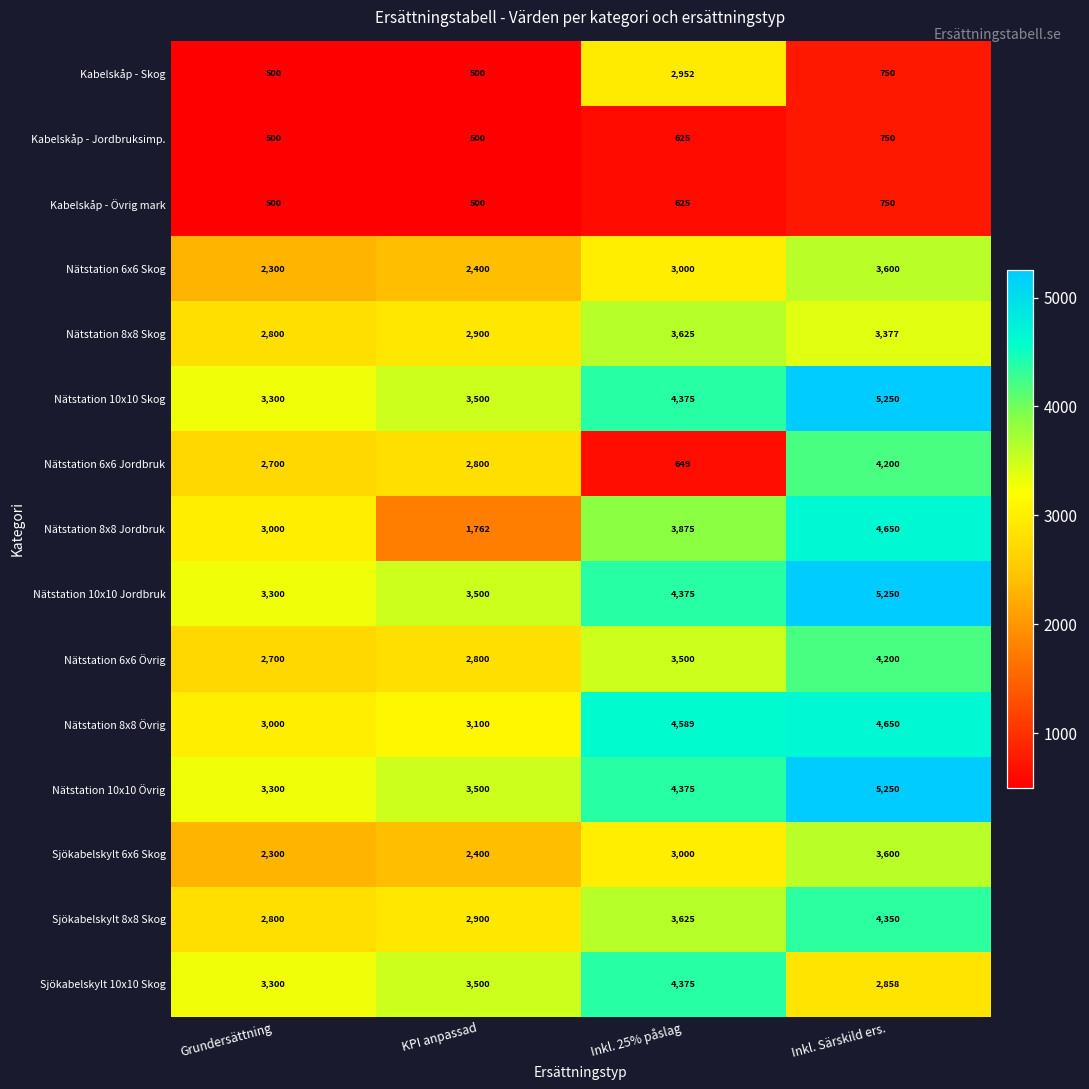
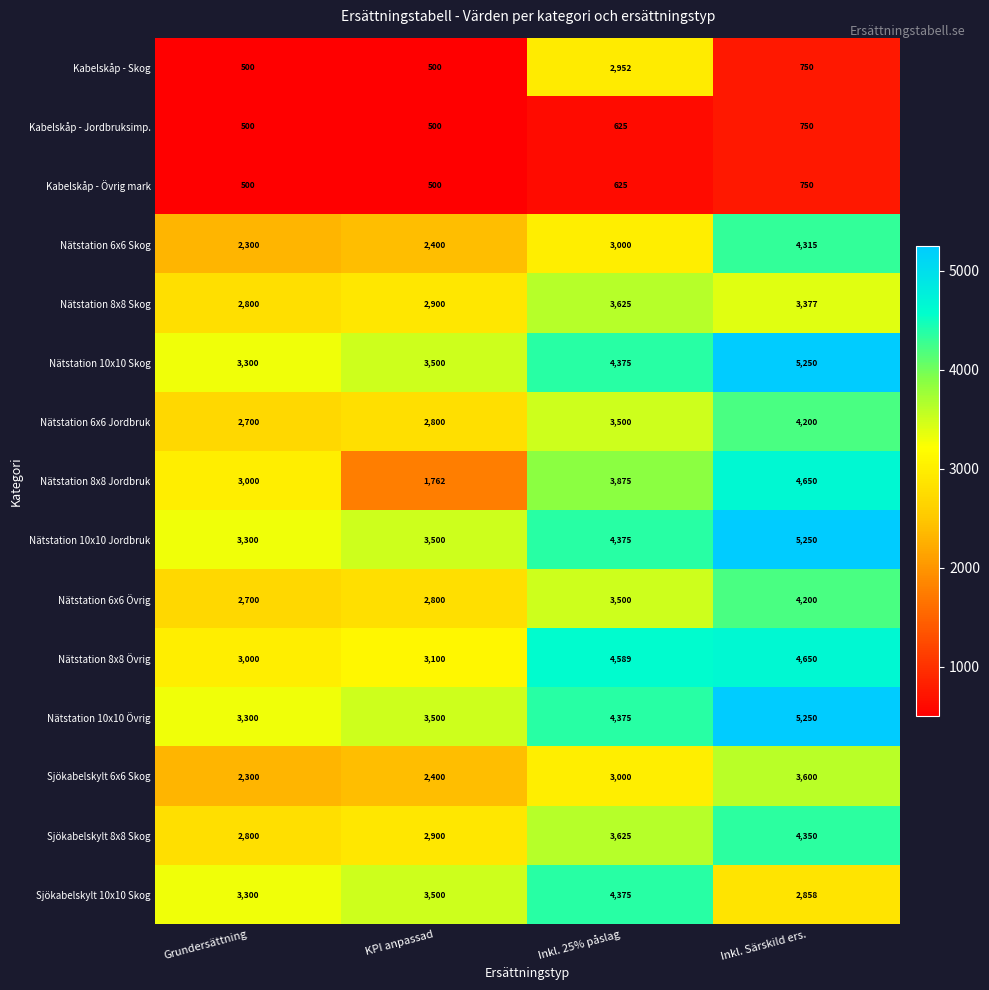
  {
    "Kabelskåp - Skog": {
      "Grundersättning": "500",
      "KPI anpassad": "500",
      "Inkl. 25% påslag": "2,952",
      "Inkl. Särskild ers.": "750"
    },
    "Kabelskåp - Jordbruksimp.": {
      "Grundersättning": "500",
      "KPI anpassad": "500",
      "Inkl. 25% påslag": "625",
      "Inkl. Särskild ers.": "750"
    },
    "Kabelskåp - Övrig mark": {
      "Grundersättning": "500",
      "KPI anpassad": "500",
      "Inkl. 25% påslag": "625",
      "Inkl. Särskild ers.": "750"
    },
    "Nätstation 6x6 Skog": {
      "Grundersättning": "2,300",
      "KPI anpassad": "2,400",
      "Inkl. 25% påslag": "3,000",
-     "Inkl. Särskild ers.": "3,600"
+     "Inkl. Särskild ers.": "4,315"
    },
    "Nätstation 8x8 Skog": {
      "Grundersättning": "2,800",
      "KPI anpassad": "2,900",
      "Inkl. 25% påslag": "3,625",
      "Inkl. Särskild ers.": "3,377"
    },
    "Nätstation 10x10 Skog": {
      "Grundersättning": "3,300",
      "KPI anpassad": "3,500",
      "Inkl. 25% påslag": "4,375",
      "Inkl. Särskild ers.": "5,250"
    },
    "Nätstation 6x6 Jordbruk": {
      "Grundersättning": "2,700",
      "KPI anpassad": "2,800",
-     "Inkl. 25% påslag": "649",
+     "Inkl. 25% påslag": "3,500",
      "Inkl. Särskild ers.": "4,200"
    },
    "Nätstation 8x8 Jordbruk": {
      "Grundersättning": "3,000",
      "KPI anpassad": "1,762",
      "Inkl. 25% påslag": "3,875",
      "Inkl. Särskild ers.": "4,650"
    },
    "Nätstation 10x10 Jordbruk": {
      "Grundersättning": "3,300",
      "KPI anpassad": "3,500",
      "Inkl. 25% påslag": "4,375",
      "Inkl. Särskild ers.": "5,250"
    },
    "Nätstation 6x6 Övrig": {
      "Grundersättning": "2,700",
      "KPI anpassad": "2,800",
      "Inkl. 25% påslag": "3,500",
      "Inkl. Särskild ers.": "4,200"
    },
    "Nätstation 8x8 Övrig": {
      "Grundersättning": "3,000",
      "KPI anpassad": "3,100",
      "Inkl. 25% påslag": "4,589",
      "Inkl. Särskild ers.": "4,650"
    },
    "Nätstation 10x10 Övrig": {
      "Grundersättning": "3,300",
      "KPI anpassad": "3,500",
      "Inkl. 25% påslag": "4,375",
      "Inkl. Särskild ers.": "5,250"
    },
    "Sjökabelskylt 6x6 Skog": {
      "Grundersättning": "2,300",
      "KPI anpassad": "2,400",
      "Inkl. 25% påslag": "3,000",
      "Inkl. Särskild ers.": "3,600"
    },
    "Sjökabelskylt 8x8 Skog": {
      "Grundersättning": "2,800",
      "KPI anpassad": "2,900",
      "Inkl. 25% påslag": "3,625",
      "Inkl. Särskild ers.": "4,350"
    },
    "Sjökabelskylt 10x10 Skog": {
      "Grundersättning": "3,300",
      "KPI anpassad": "3,500",
      "Inkl. 25% påslag": "4,375",
      "Inkl. Särskild ers.": "2,858"
    }
  }
